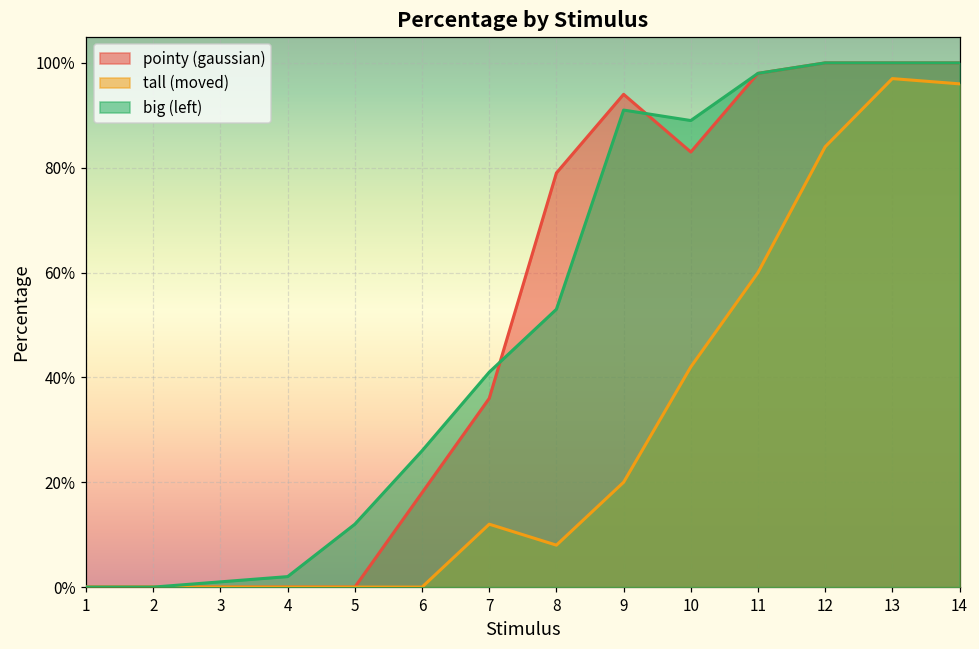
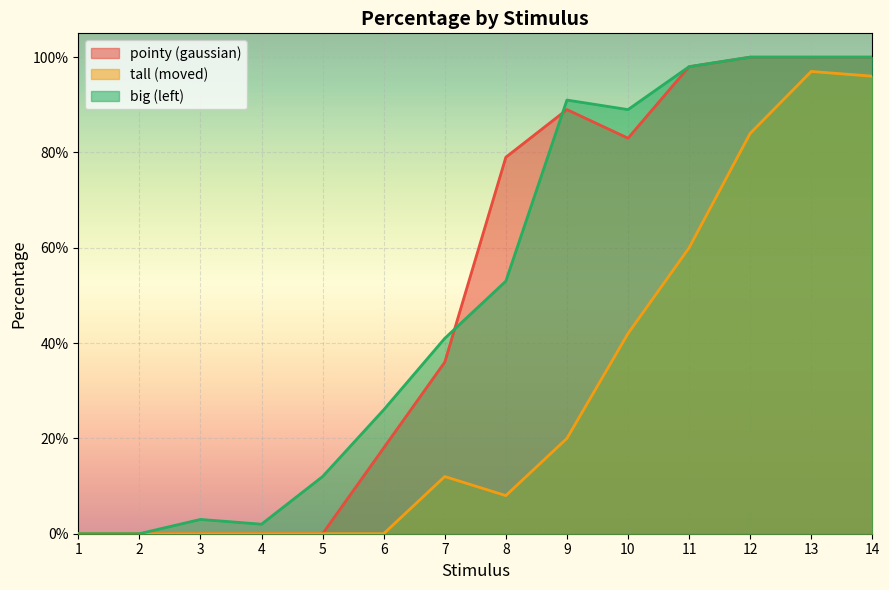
  {
    "pointy (gaussian)": {
      "6": "18%",
      "7": "36%",
      "8": "79%",
-     "9": "94%",
+     "9": "89%",
      "10": "83%"
    },
    "tall (moved)": {
      "6": "0%",
      "7": "12%",
      "8": "8%",
      "9": "20%",
      "10": "42%",
      "11": "60%",
      "12": "84%",
      "13": "97%",
      "14": "96%"
    },
    "big (left)": {
-     "3": "1%",
+     "3": "3%",
      "4": "2%",
      "5": "12%",
      "6": "26%",
      "7": "41%",
      "8": "53%",
      "9": "91%",
      "10": "89%"
    }
  }
